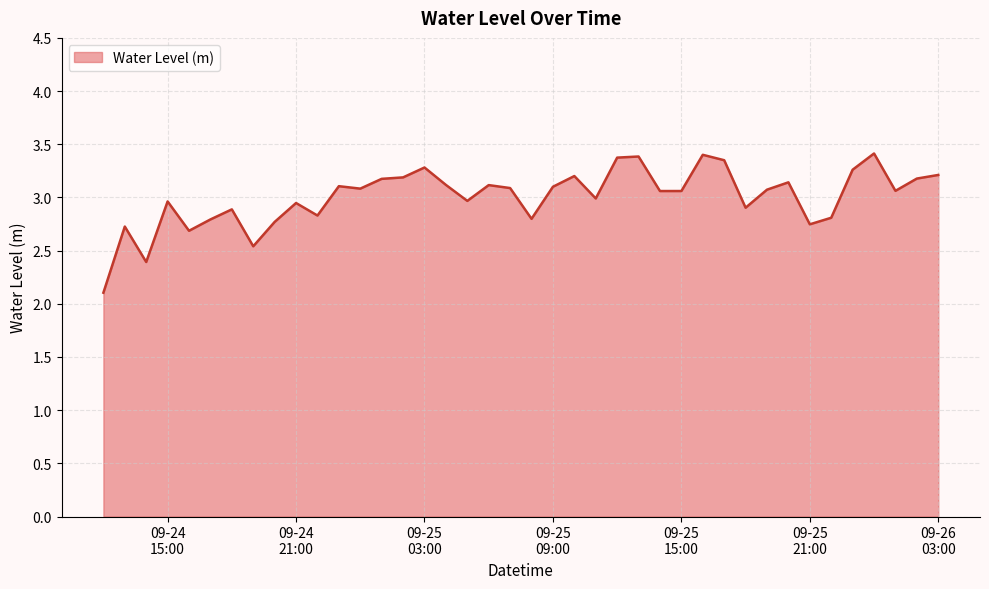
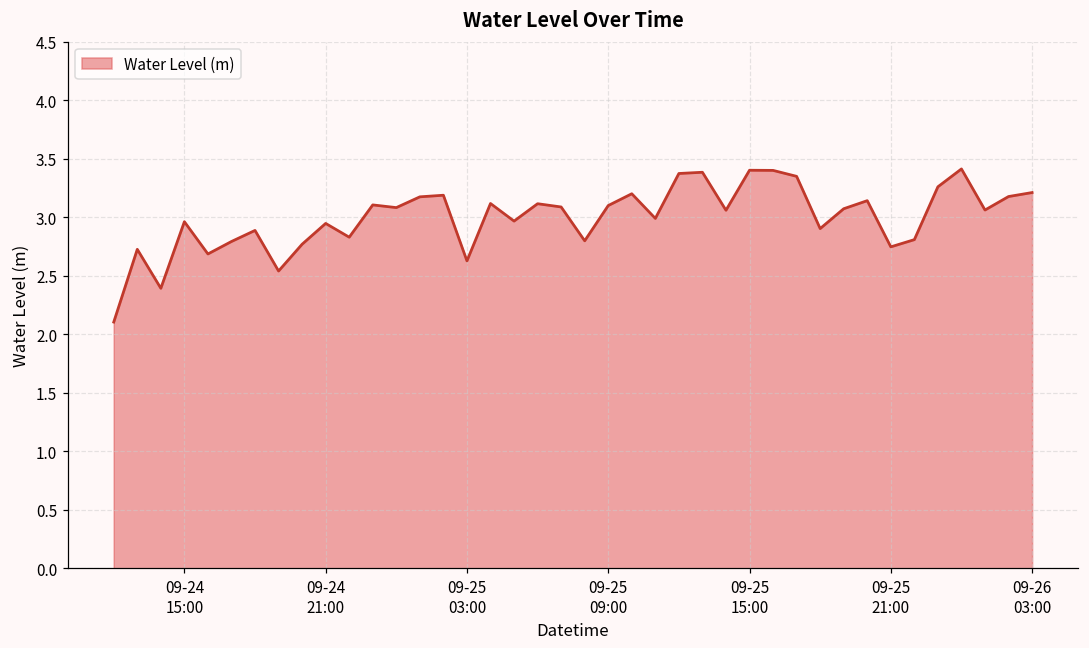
  {
    "09-24 15:00": 2.96,
    "09-24 21:00": 2.95,
-   "09-25 03:00": 3.28,
+   "09-25 03:00": 2.63,
    "09-25 09:00": 3.10,
-   "09-25 15:00": 3.06,
+   "09-25 15:00": 3.40,
    "09-25 21:00": 2.75,
    "09-26 03:00": 3.21
  }
